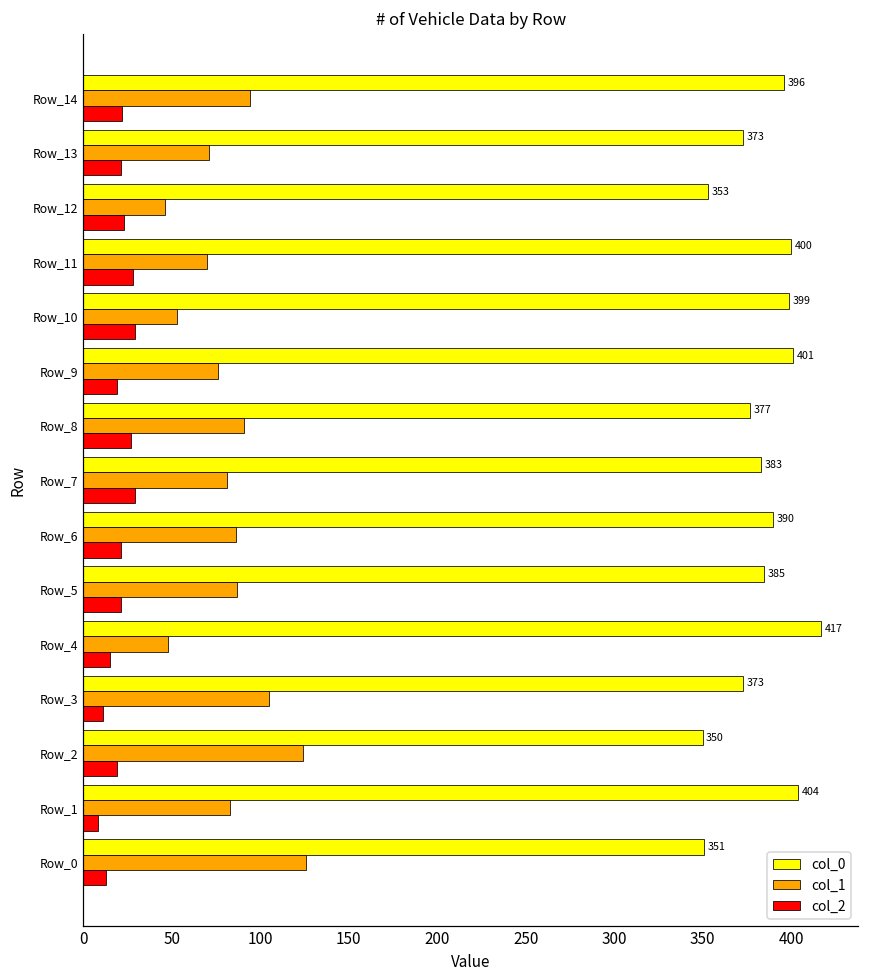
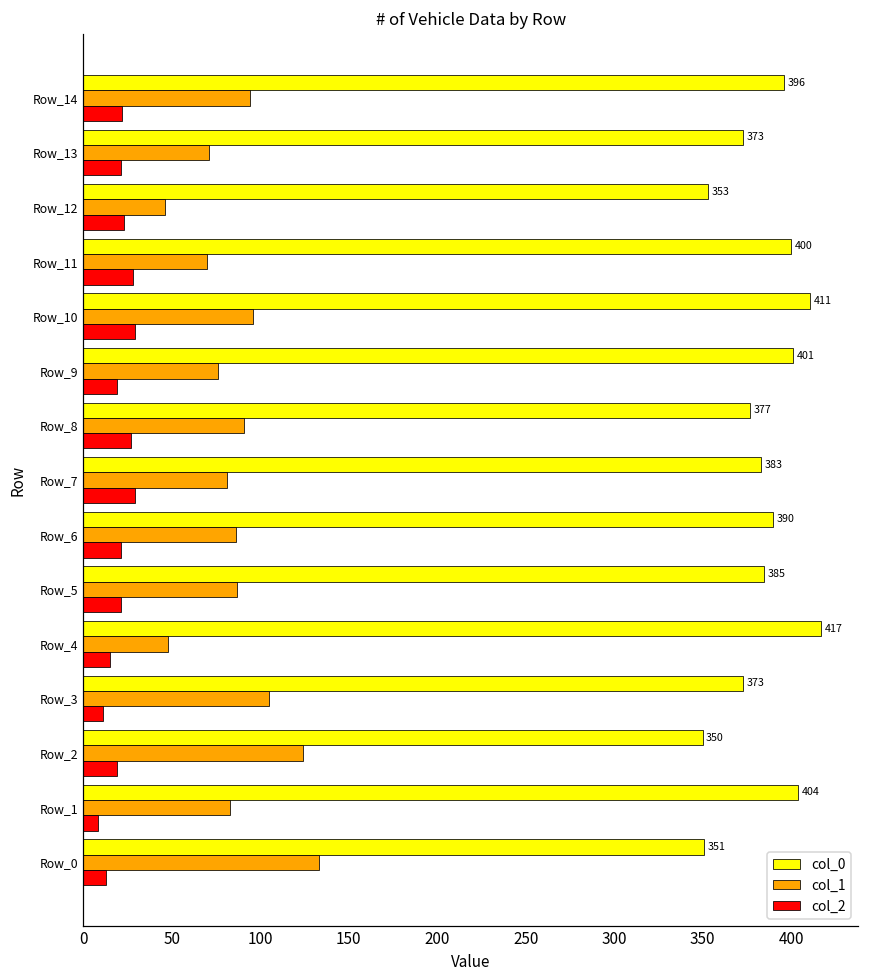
  {
    "col_0": {
      "Row_14": 396,
      "Row_13": 373,
      "Row_12": 353,
      "Row_11": 400,
-     "Row_10": 399,
+     "Row_10": 411,
      "Row_9": 401,
      "Row_8": 377,
      "Row_7": 383,
      "Row_6": 390,
      "Row_5": 385,
      "Row_4": 417,
      "Row_3": 373,
      "Row_2": 350,
      "Row_1": 404,
      "Row_0": 351
    },
    "col_1": {
      "Row_14": 94,
      "Row_13": 71,
      "Row_12": 46,
      "Row_11": 70,
-     "Row_10": 53,
+     "Row_10": 96,
      "Row_9": 76,
      "Row_8": 91,
      "Row_7": 81,
      "Row_6": 86,
      "Row_5": 87,
      "Row_4": 48,
      "Row_3": 105,
      "Row_2": 124,
      "Row_1": 83,
-     "Row_0": 126
+     "Row_0": 133
    },
    "col_2": {
      "Row_14": 22,
      "Row_13": 21,
      "Row_12": 23,
      "Row_11": 28,
      "Row_10": 29,
      "Row_9": 19,
      "Row_8": 27,
      "Row_7": 29,
      "Row_6": 21,
      "Row_5": 21,
      "Row_4": 15,
      "Row_3": 11,
      "Row_2": 19,
      "Row_1": 8,
      "Row_0": 13
    }
  }
